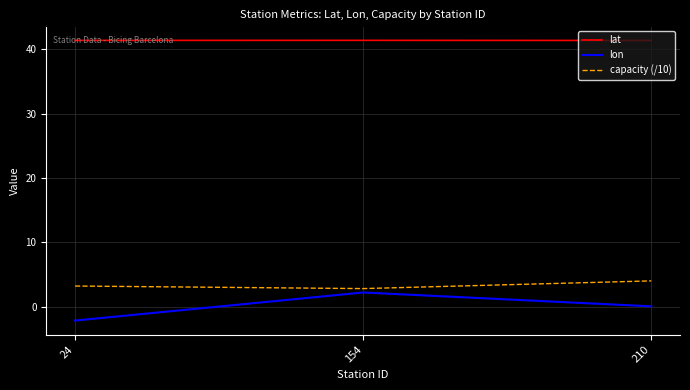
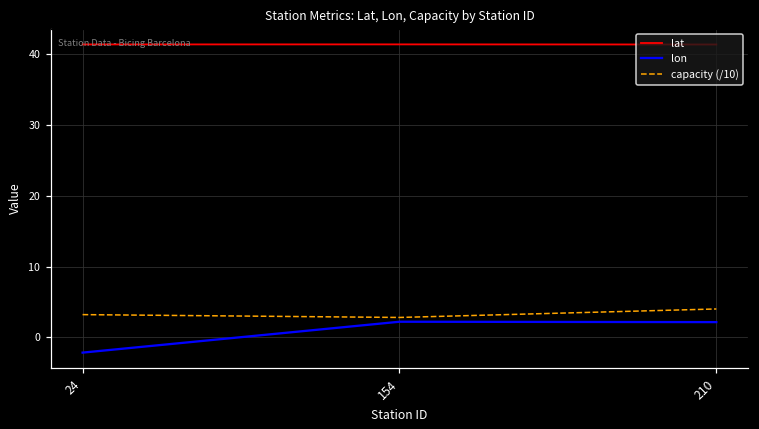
  {
    "lat": {
      "24": 41,
      "154": 41
    },
    "lon": {
      "24": -2,
      "154": 2,
-     "210": 0
+     "210": 2
    },
    "capacity (/10)": {
      "24": 3,
      "154": 3,
      "210": 4
    }
  }
